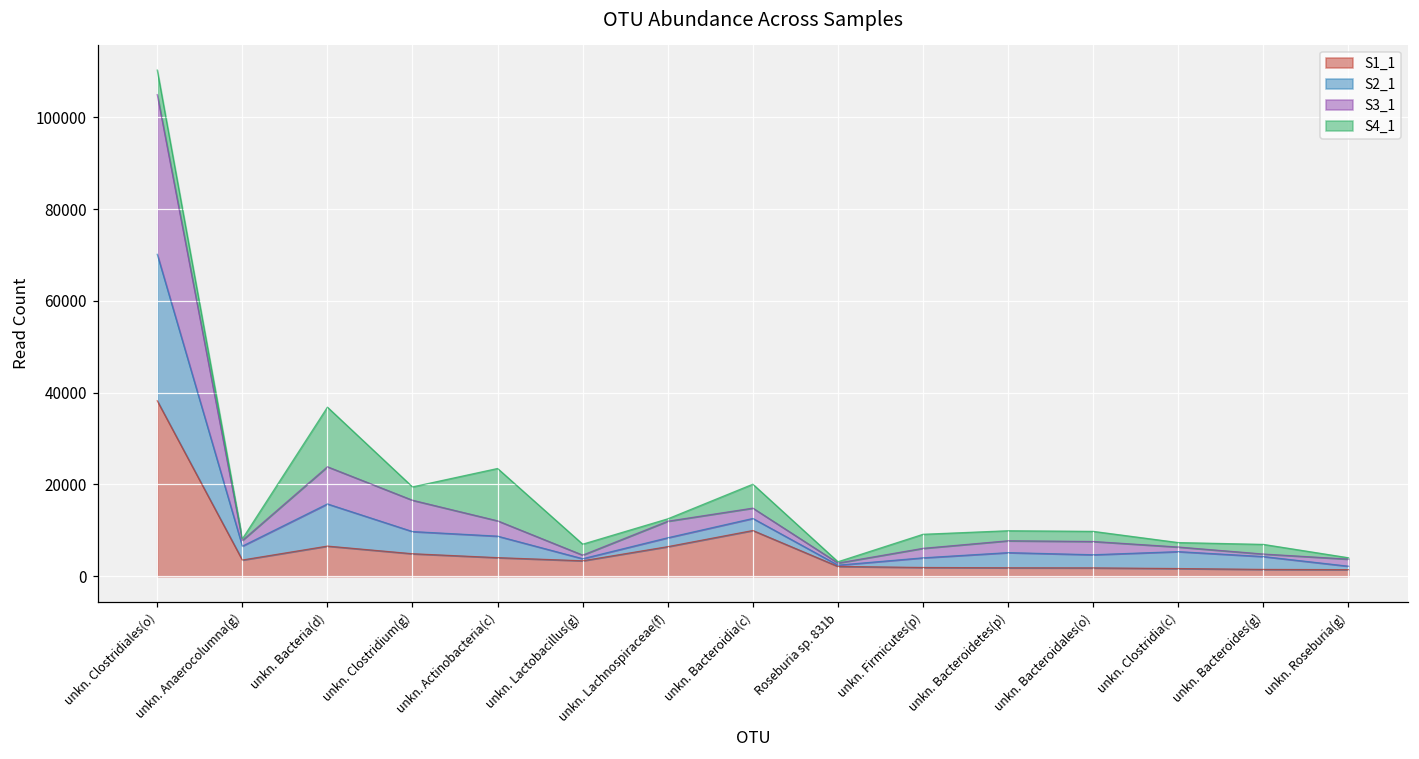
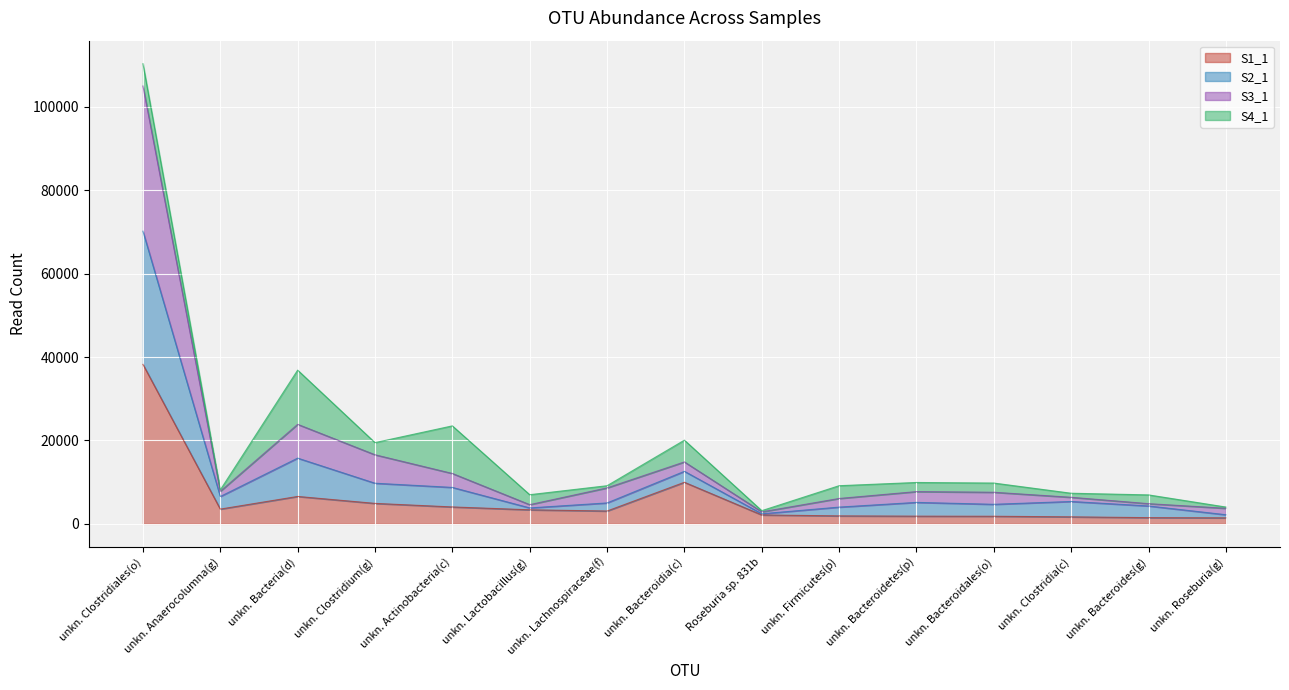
  {
    "S1_1": {
      "unkn. Clostridiales(o)": 38000,
      "unkn. Anaerocolumna(g)": 4000,
      "unkn. Bacteria(d)": 7000,
      "unkn. Clostridium(g)": 5000,
      "unkn. Actinobacteria(c)": 4000,
-     "unkn. Lachnospiraceae(f)": 6000,
+     "unkn. Lachnospiraceae(f)": 3000,
      "unkn. Bacteroidia(c)": 10000,
      "unkn. Firmicutes(p)": 2000,
      "unkn. Bacteroidetes(p)": 2000,
      "unkn. Bacteroidales(o)": 2000,
      "unkn. Clostridia(c)": 2000,
      "unkn. Bacteroides(g)": 1000,
      "unkn. Roseburia(g)": 1000
    },
    "S2_1": {
      "unkn. Clostridiales(o)": 32000,
      "unkn. Anaerocolumna(g)": 3000,
      "unkn. Bacteria(d)": 9000,
      "unkn. Clostridium(g)": 5000,
      "unkn. Actinobacteria(c)": 5000,
      "unkn. Lachnospiraceae(f)": 2000,
      "unkn. Bacteroidia(c)": 3000,
      "unkn. Firmicutes(p)": 2000,
      "unkn. Bacteroidetes(p)": 3000,
      "unkn. Bacteroidales(o)": 3000,
      "unkn. Clostridia(c)": 4000,
      "unkn. Roseburia(g)": 1000
    },
    "S3_1": {
      "unkn. Clostridiales(o)": 35000,
      "unkn. Bacteria(d)": 8000,
      "unkn. Clostridium(g)": 7000,
      "unkn. Actinobacteria(c)": 3000,
      "unkn. Lactobacillus(g)": 1000,
      "unkn. Bacteroidia(c)": 2000,
      "unkn. Firmicutes(p)": 2000,
      "unkn. Bacteroidetes(p)": 3000,
      "unkn. Bacteroidales(o)": 3000,
      "unkn. Clostridia(c)": 1000
    },
    "S4_1": {
      "unkn. Clostridiales(o)": 5000,
      "unkn. Bacteria(d)": 13000,
      "unkn. Clostridium(g)": 3000,
      "unkn. Actinobacteria(c)": 11000,
      "unkn. Lactobacillus(g)": 2000,
      "unkn. Bacteroidia(c)": 5000,
      "unkn. Firmicutes(p)": 3000,
      "unkn. Bacteroidetes(p)": 2000,
      "unkn. Bacteroidales(o)": 2000,
      "unkn. Clostridia(c)": 1000,
      "unkn. Bacteroides(g)": 2000
    }
  }
